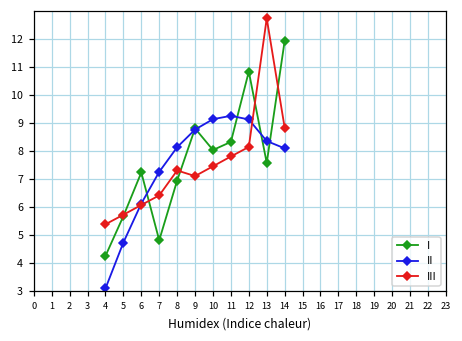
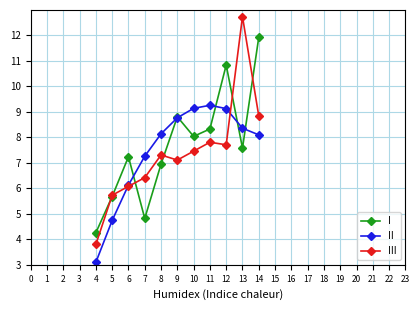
  {
    "I": {
      "4": 4.3,
      "6": 7.2,
      "7": 4.8,
      "8": 7.0,
      "10": 8.0,
      "11": 8.3,
      "12": 10.8,
      "13": 7.6,
      "14": 11.9
    },
    "II": {
      "4": 3.1,
      "5": 4.7,
      "7": 7.3,
      "8": 8.1,
      "10": 9.1,
      "11": 9.3,
      "12": 9.1,
      "13": 8.4,
      "14": 8.1
    },
    "III": {
-     "4": 5.4,
+     "4": 3.8,
      "7": 6.4,
      "8": 7.3,
      "9": 7.1,
      "10": 7.5,
      "11": 7.8,
-     "12": 8.2,
+     "12": 7.7,
      "13": 12.7,
      "14": 8.8
    }
  }
